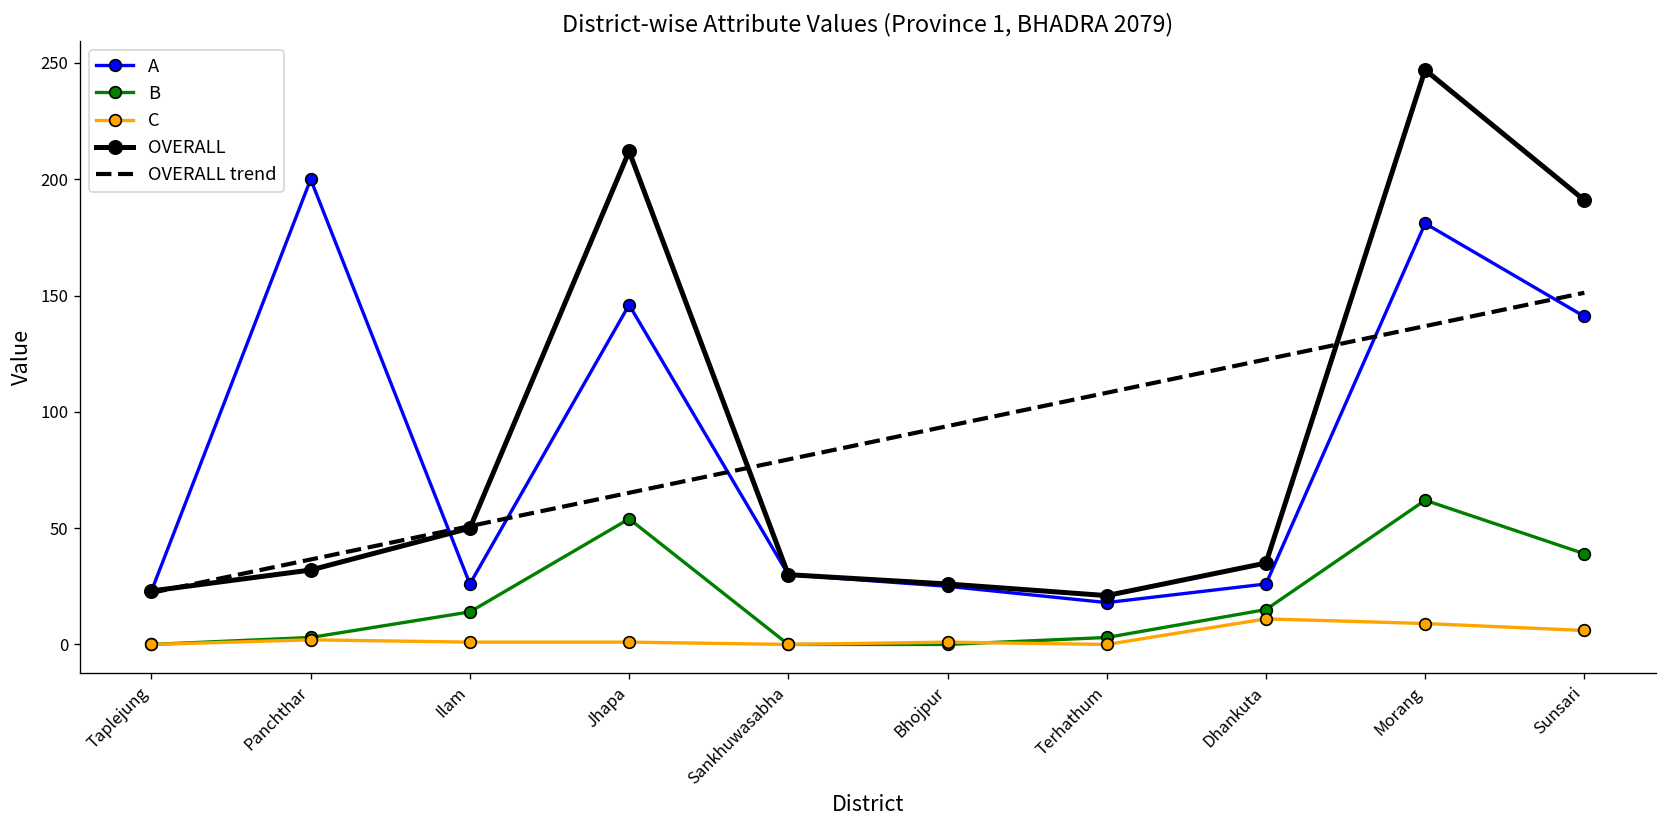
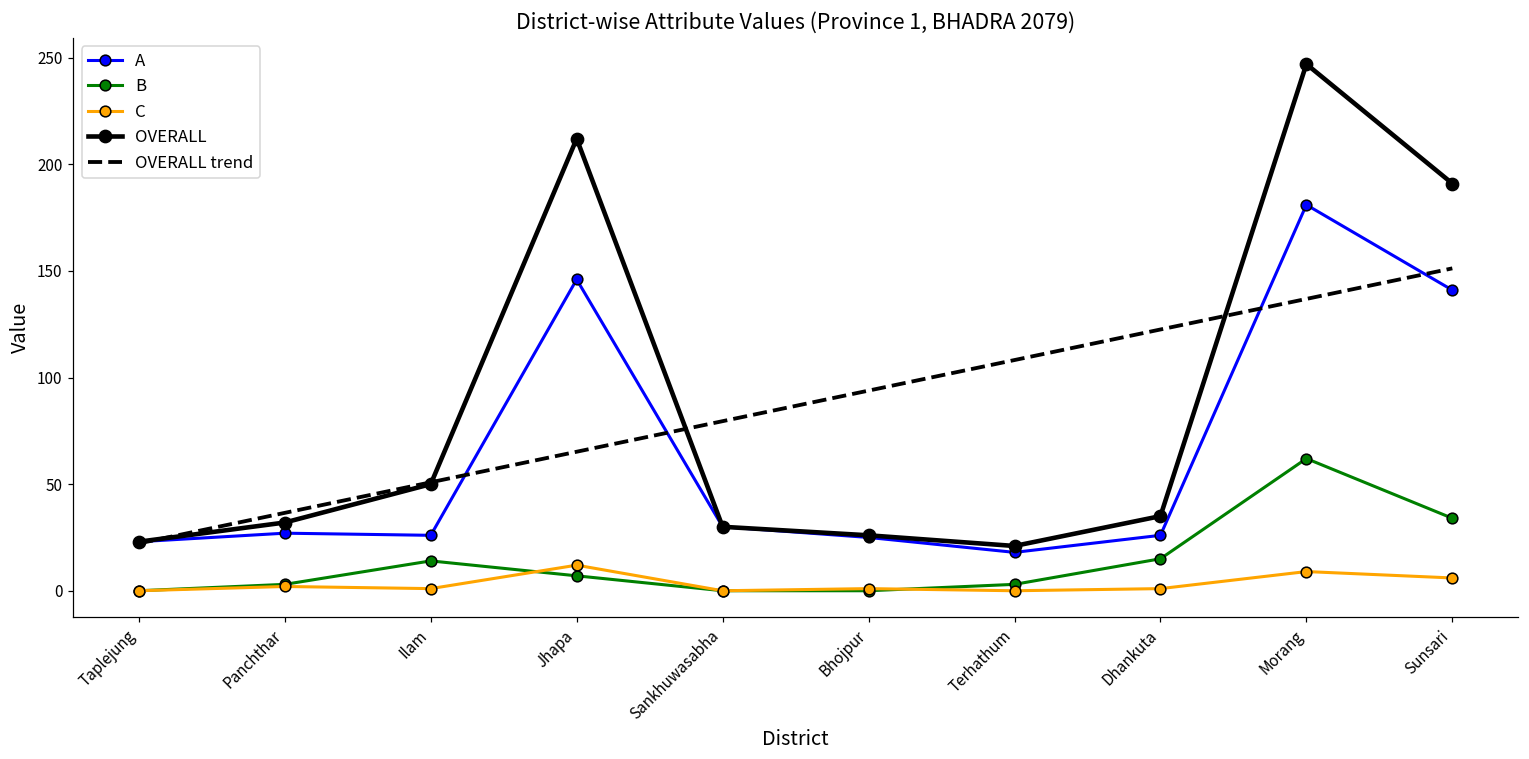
  {
    "A": {
-     "Panchthar": 200,
+     "Panchthar": 27,
      "Ilam": 26,
      "Jhapa": 146,
      "Terhathum": 18,
      "Dhankuta": 26,
      "Morang": 181,
      "Sunsari": 141
    },
    "B": {
      "Ilam": 14,
-     "Jhapa": 54,
+     "Jhapa": 7,
      "Terhathum": 3,
      "Dhankuta": 15,
      "Morang": 62,
-     "Sunsari": 39
+     "Sunsari": 34
    },
    "C": {
      "Ilam": 1,
-     "Jhapa": 1,
+     "Jhapa": 12,
      "Terhathum": 0,
-     "Dhankuta": 11,
+     "Dhankuta": 1,
      "Morang": 9,
      "Sunsari": 6
    }
  }
